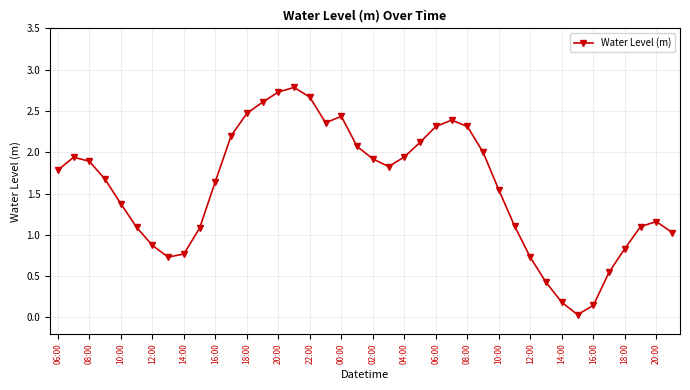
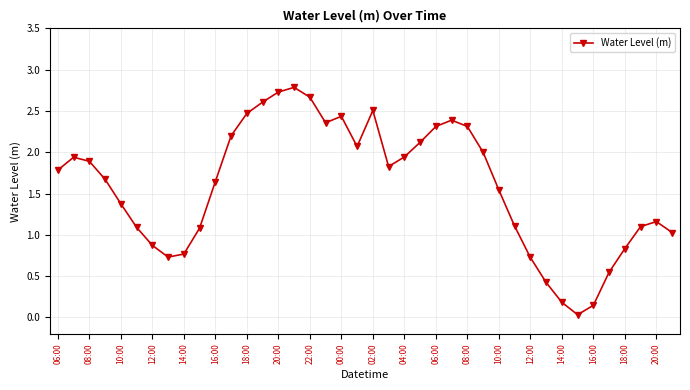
  {
    "22:00": 2.7,
    "00:00": 2.4,
-   "02:00": 1.9,
+   "02:00": 2.5,
    "04:00": 1.9
  }
